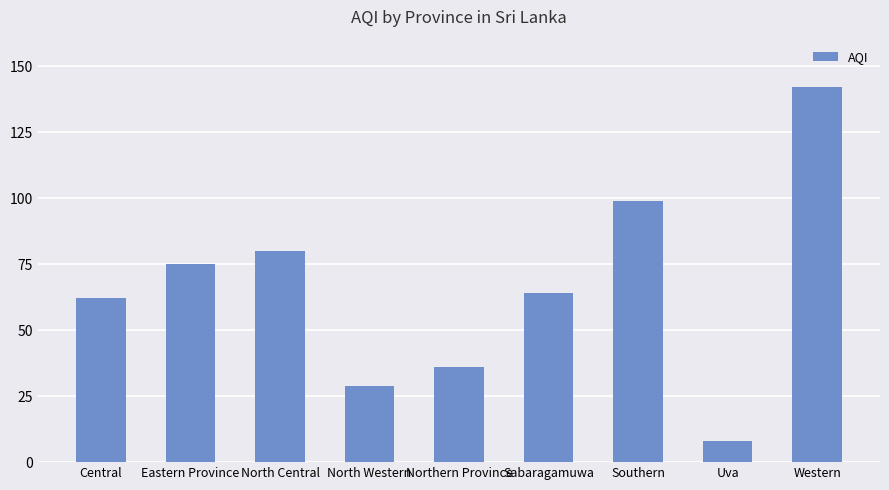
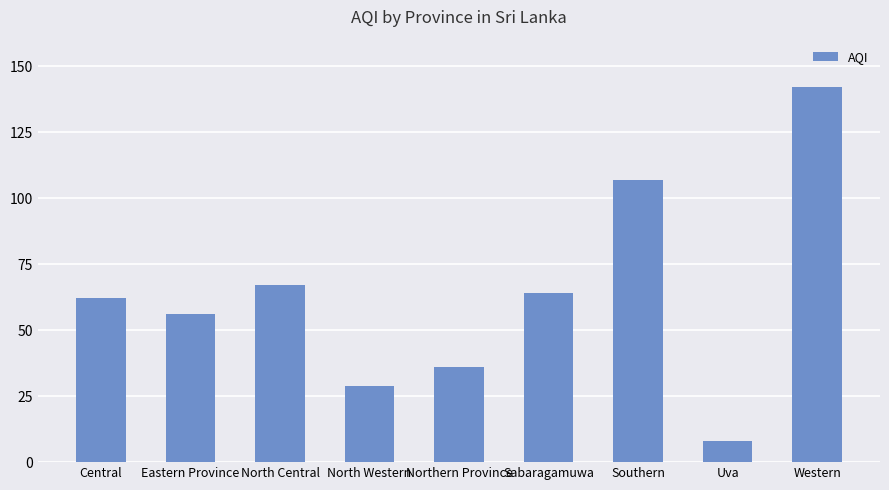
  {
    "Central": 62,
-   "Eastern Province": 75,
-   "North Central": 80,
+   "Eastern Province": 56,
+   "North Central": 67,
    "North Western": 29,
    "Northern Province": 36,
    "Sabaragamuwa": 64,
-   "Southern": 99,
+   "Southern": 107,
    "Uva": 8,
    "Western": 142
  }
